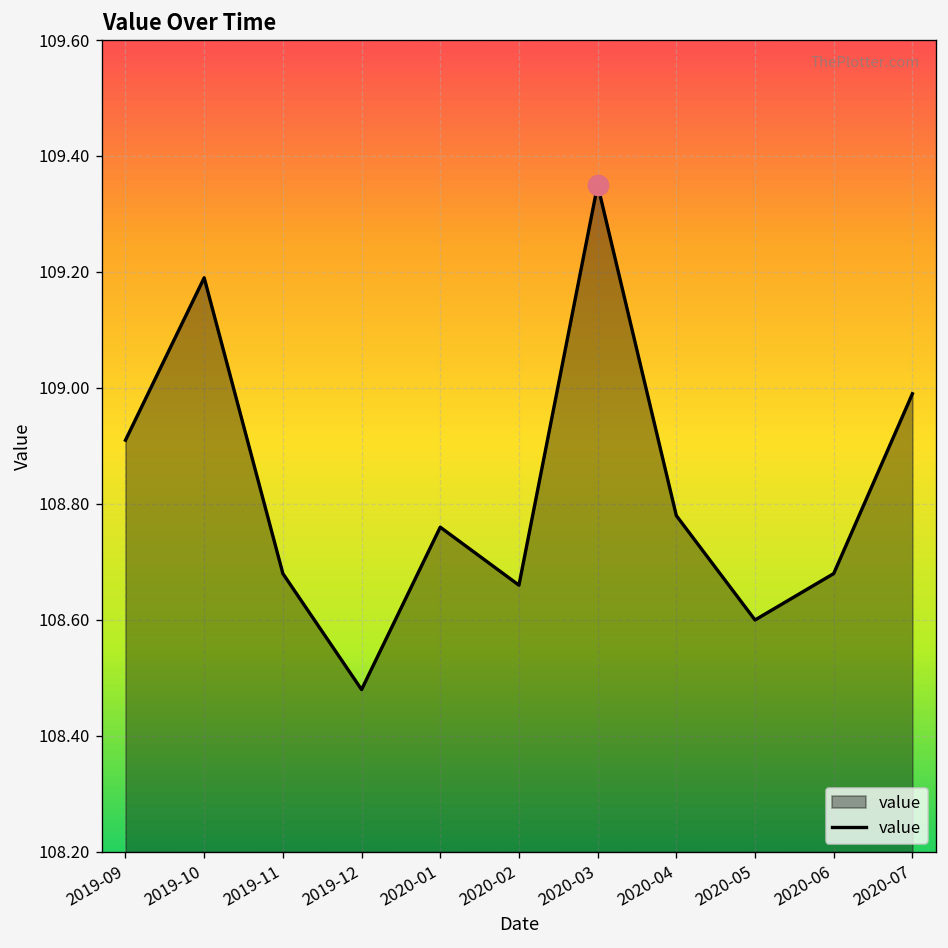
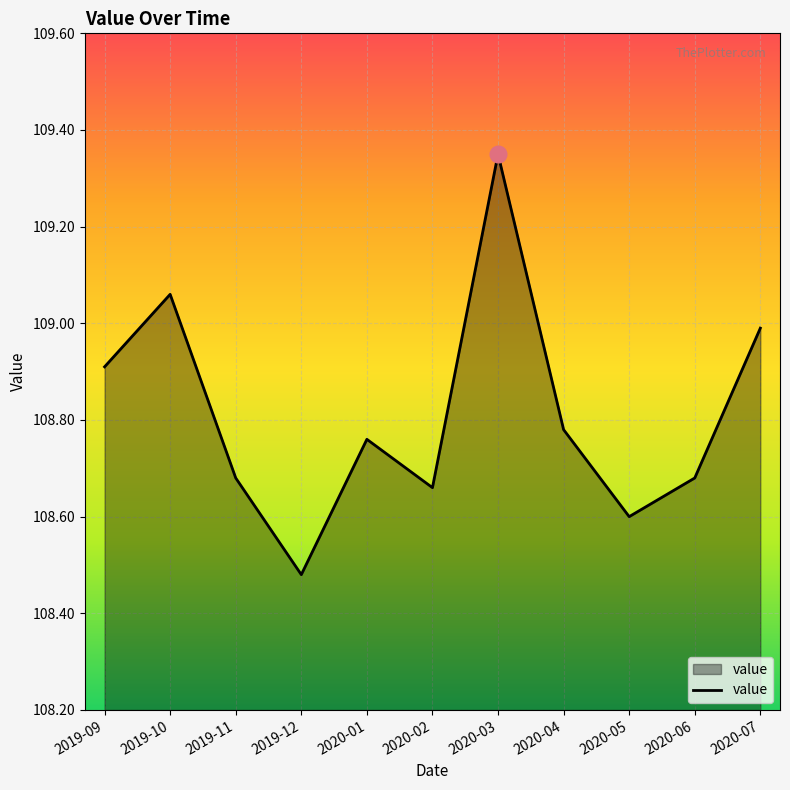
  {
    "value": {
      "2019-09": 108.91,
-     "2019-10": 109.19,
+     "2019-10": 109.06,
      "2019-11": 108.68,
      "2019-12": 108.48,
      "2020-01": 108.76,
      "2020-02": 108.66,
      "2020-04": 108.78,
      "2020-05": 108.60,
      "2020-06": 108.68,
      "2020-07": 108.99
    }
  }
